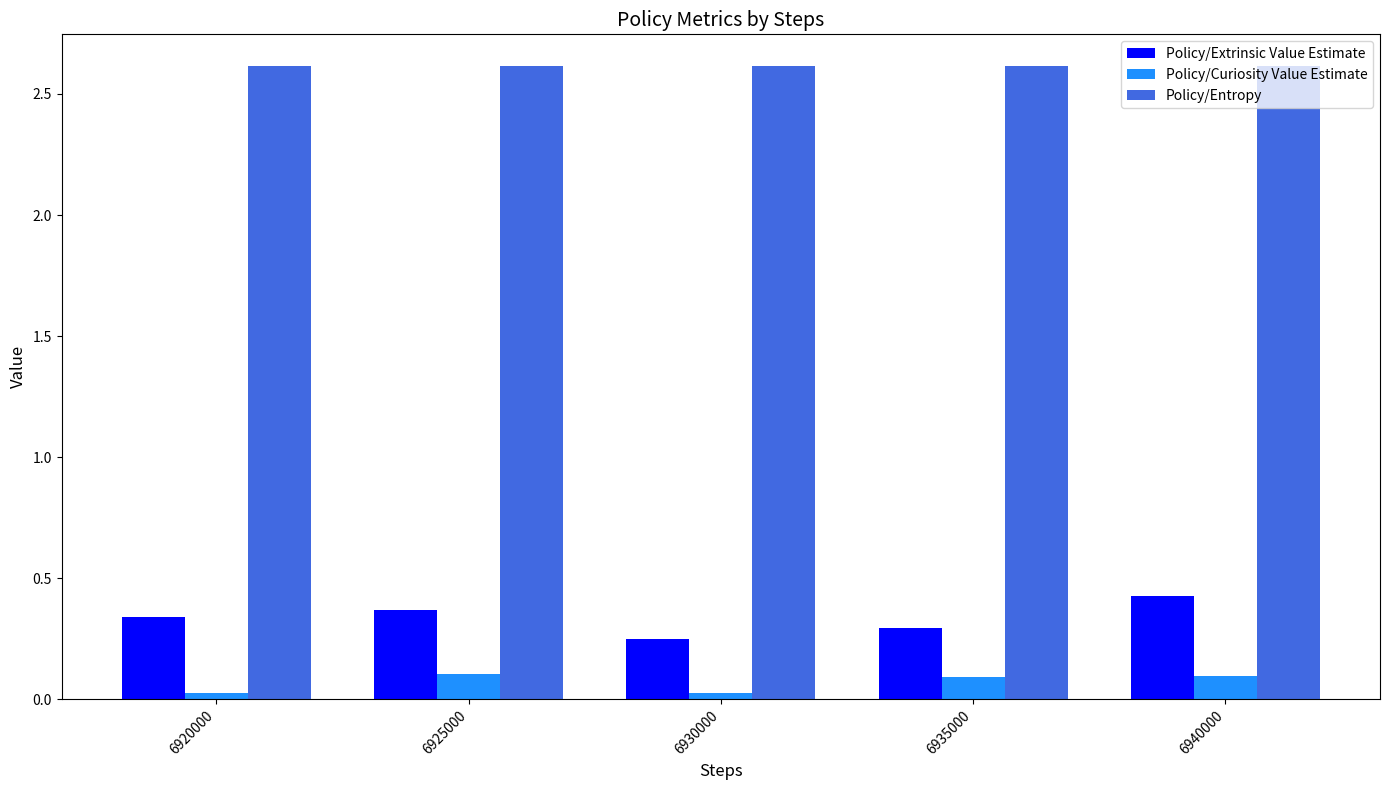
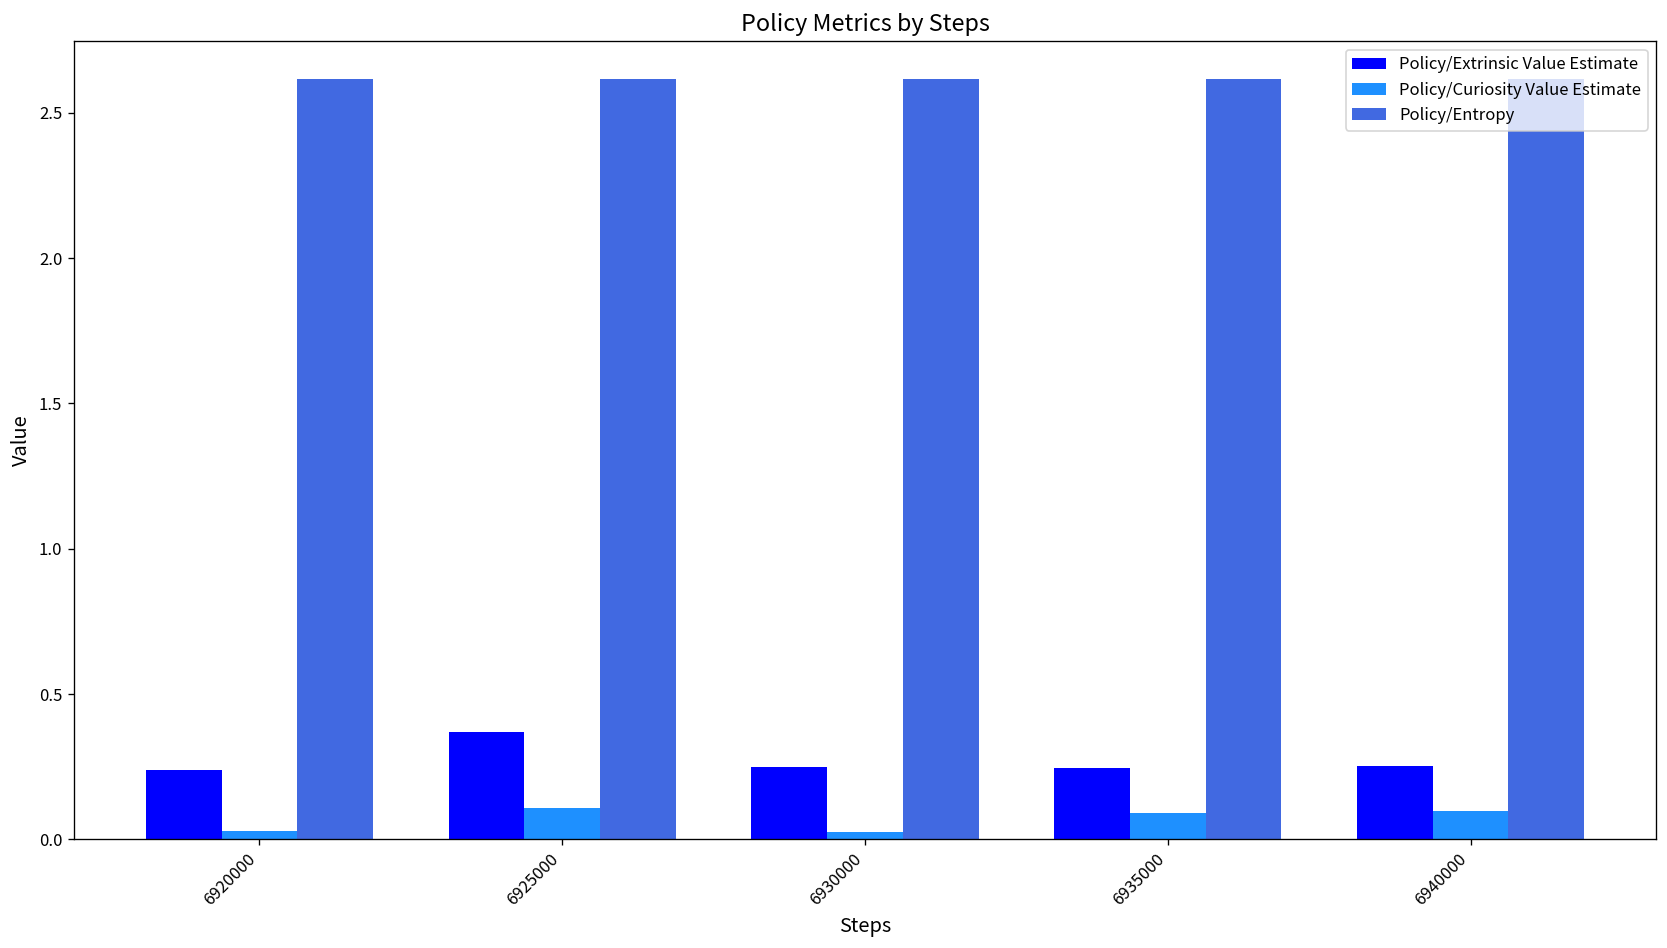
  {
    "Policy/Extrinsic Value Estimate": {
-     "6920000": 0.34,
+     "6920000": 0.24,
      "6925000": 0.37,
      "6930000": 0.25,
-     "6935000": 0.30,
-     "6940000": 0.43
+     "6935000": 0.25,
+     "6940000": 0.25
    },
    "Policy/Curiosity Value Estimate": {
      "6920000": 0.03,
      "6925000": 0.11,
      "6930000": 0.03,
      "6935000": 0.09,
      "6940000": 0.10
    },
    "Policy/Entropy": {
      "6920000": 2.62,
      "6925000": 2.62,
      "6930000": 2.62,
      "6935000": 2.62
    }
  }
